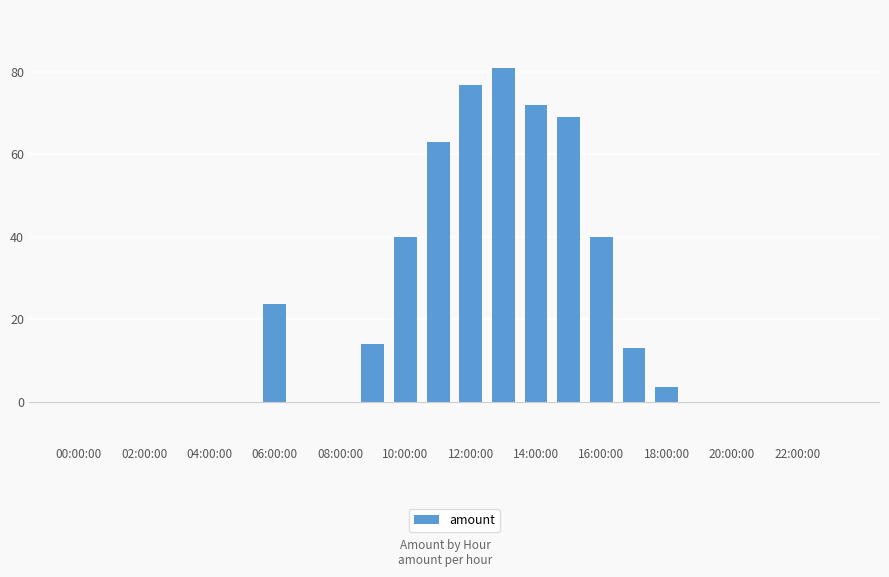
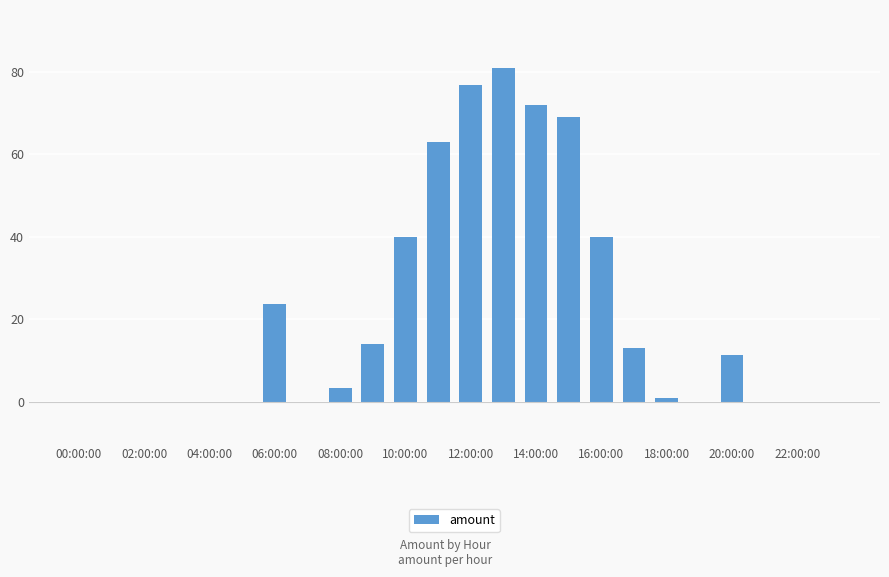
  {
    "00:00:00": 0,
    "02:00:00": 0,
    "04:00:00": 0,
    "06:00:00": 24,
-   "08:00:00": 0,
+   "08:00:00": 3,
    "10:00:00": 40,
    "12:00:00": 77,
    "14:00:00": 72,
    "16:00:00": 40,
-   "18:00:00": 4,
-   "20:00:00": 0,
+   "18:00:00": 1,
+   "20:00:00": 11,
    "22:00:00": 0
  }
